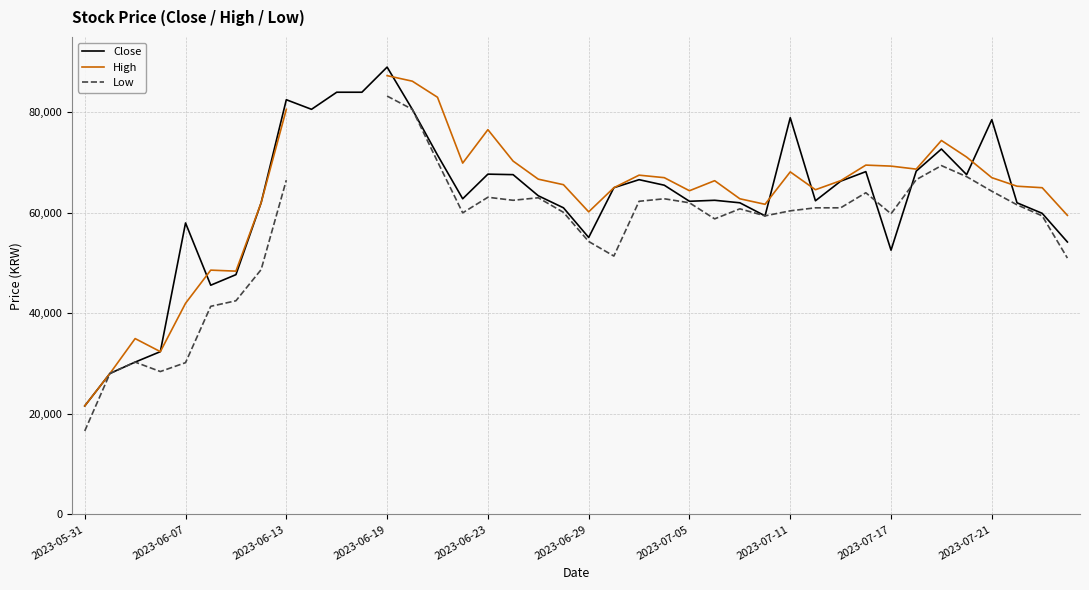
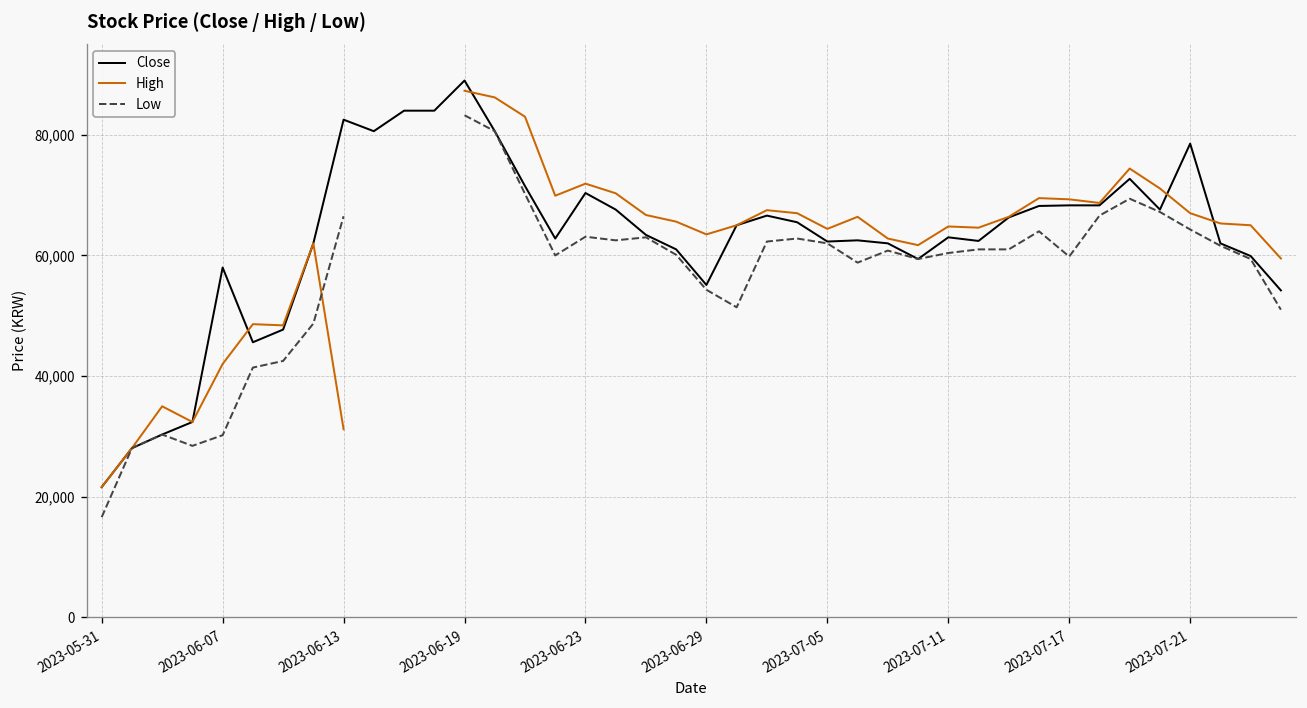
  {
    "Close": {
      "2023-06-07": "58,000",
      "2023-06-13": "83,000",
      "2023-06-19": "89,000",
-     "2023-06-23": "68,000",
+     "2023-06-23": "70,000",
      "2023-06-29": "55,000",
-     "2023-07-11": "79,000",
-     "2023-07-17": "53,000",
+     "2023-07-11": "63,000",
+     "2023-07-17": "68,000",
      "2023-07-21": "79,000"
    },
    "High": {
      "2023-06-07": "42,000",
-     "2023-06-13": "81,000",
+     "2023-06-13": "31,000",
      "2023-06-19": "87,000",
-     "2023-06-23": "77,000",
-     "2023-06-29": "60,000",
+     "2023-06-23": "72,000",
+     "2023-06-29": "63,000",
      "2023-07-05": "64,000",
-     "2023-07-11": "68,000",
+     "2023-07-11": "65,000",
      "2023-07-17": "69,000",
      "2023-07-21": "67,000"
    },
    "Low": {
      "2023-05-31": "17,000",
      "2023-06-07": "30,000",
      "2023-06-13": "67,000",
      "2023-06-19": "83,000",
      "2023-06-23": "63,000",
      "2023-06-29": "54,000",
      "2023-07-11": "60,000",
      "2023-07-17": "60,000",
      "2023-07-21": "64,000"
    }
  }
